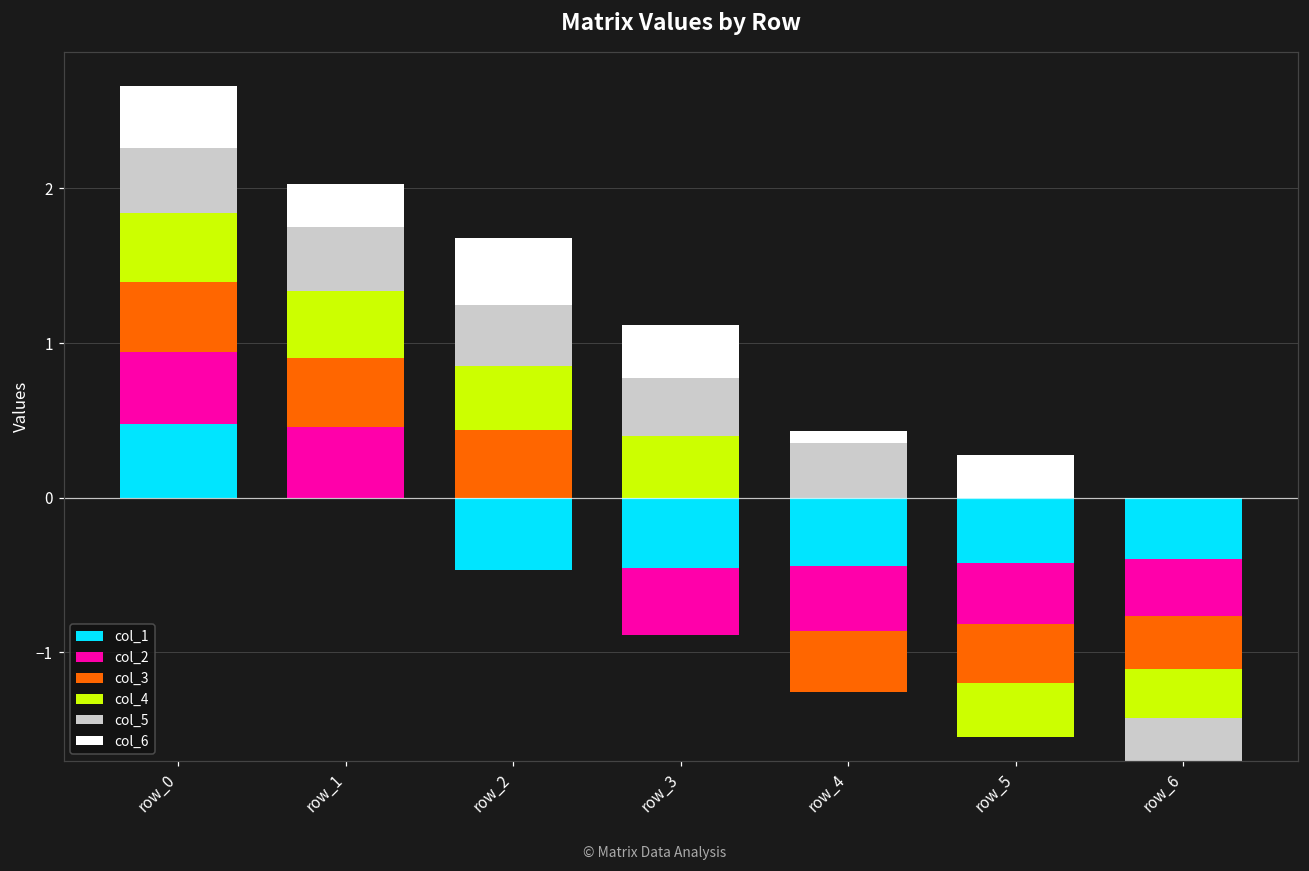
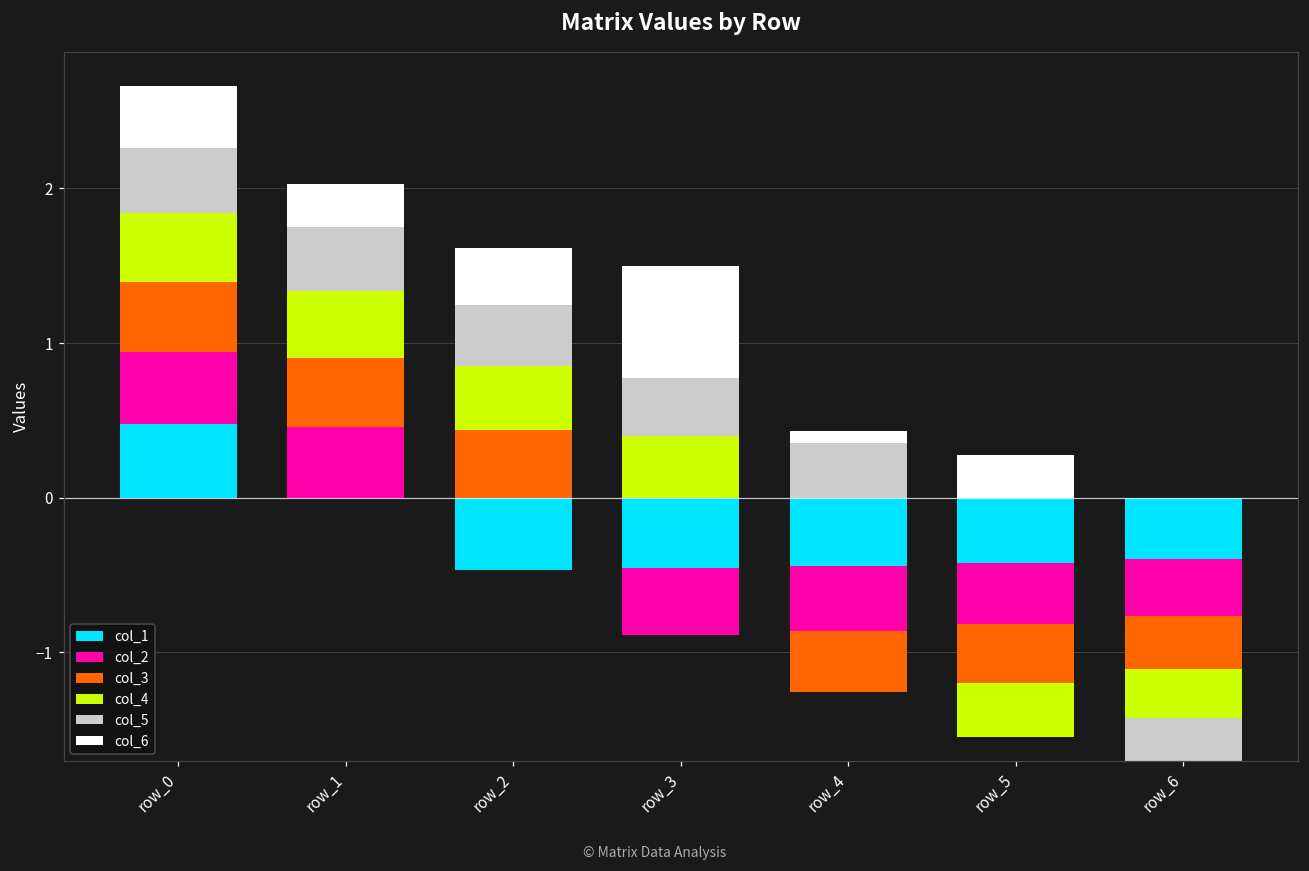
  {
    "col_6": {
      "row_0": 0.40,
      "row_1": 0.28,
-     "row_2": 0.43,
-     "row_3": 0.34,
+     "row_2": 0.37,
+     "row_3": 0.72,
      "row_4": 0.08,
      "row_5": 0.28,
      "row_6": 0.00
    }
  }
